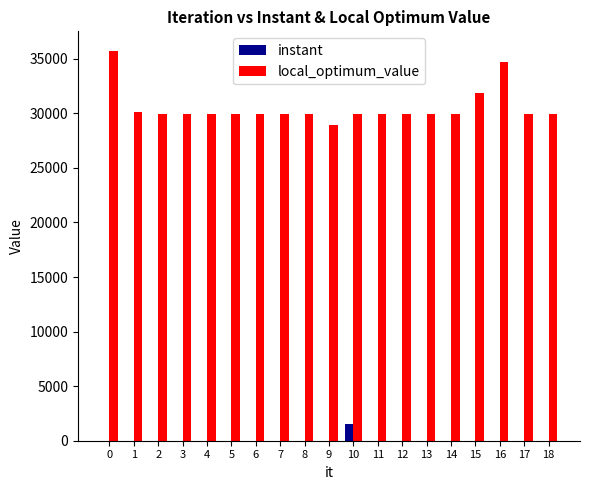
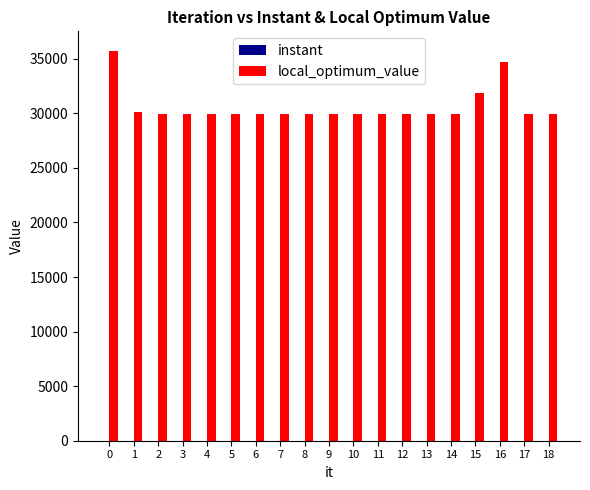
  {
    "instant": {
      "0": 0,
-     "10": 1500
+     "10": 0
    },
    "local_optimum_value": {
      "0": 35700,
      "1": 30100,
      "2": 30000,
      "3": 30000,
      "4": 30000,
      "5": 30000,
      "6": 30000,
      "7": 30000,
      "8": 30000,
-     "9": 29000,
+     "9": 30000,
      "10": 30000,
      "11": 30000,
      "12": 30000,
      "13": 30000,
      "14": 30000,
      "15": 31900,
      "16": 34700,
      "17": 30000,
      "18": 30000
    }
  }
